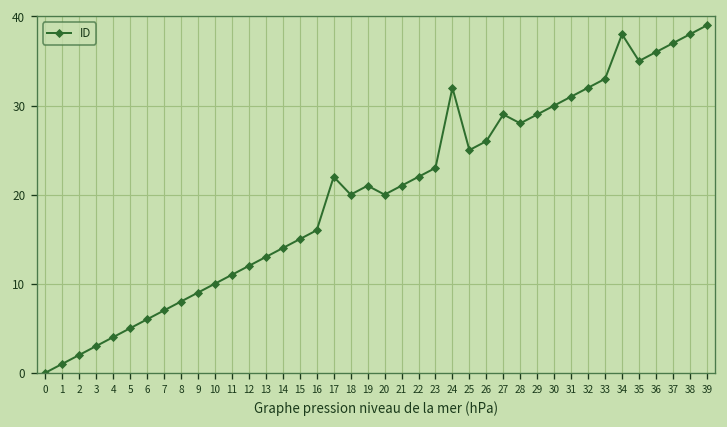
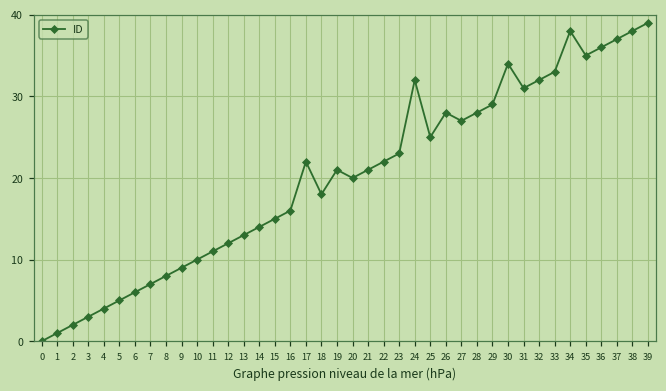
  {
    "0": 0,
    "1": 1,
    "2": 2,
    "3": 3,
    "4": 4,
    "5": 5,
    "6": 6,
    "7": 7,
    "8": 8,
    "9": 9,
    "10": 10,
    "11": 11,
    "12": 12,
    "13": 13,
    "14": 14,
    "15": 15,
    "16": 16,
    "17": 22,
-   "18": 20,
+   "18": 18,
    "19": 21,
    "20": 20,
    "21": 21,
    "22": 22,
    "23": 23,
    "24": 32,
    "25": 25,
-   "26": 26,
-   "27": 29,
+   "26": 28,
+   "27": 27,
    "28": 28,
    "29": 29,
-   "30": 30,
+   "30": 34,
    "31": 31,
    "32": 32,
    "33": 33,
    "34": 38,
    "35": 35,
    "36": 36,
    "37": 37,
    "38": 38,
    "39": 39
  }
